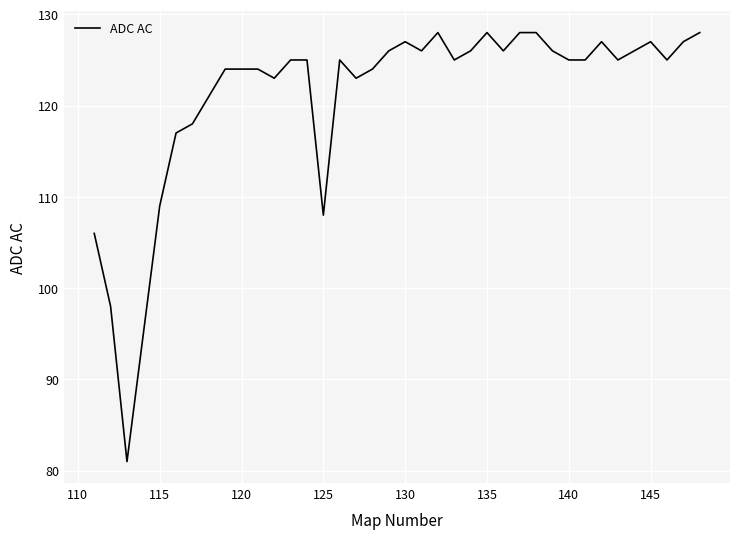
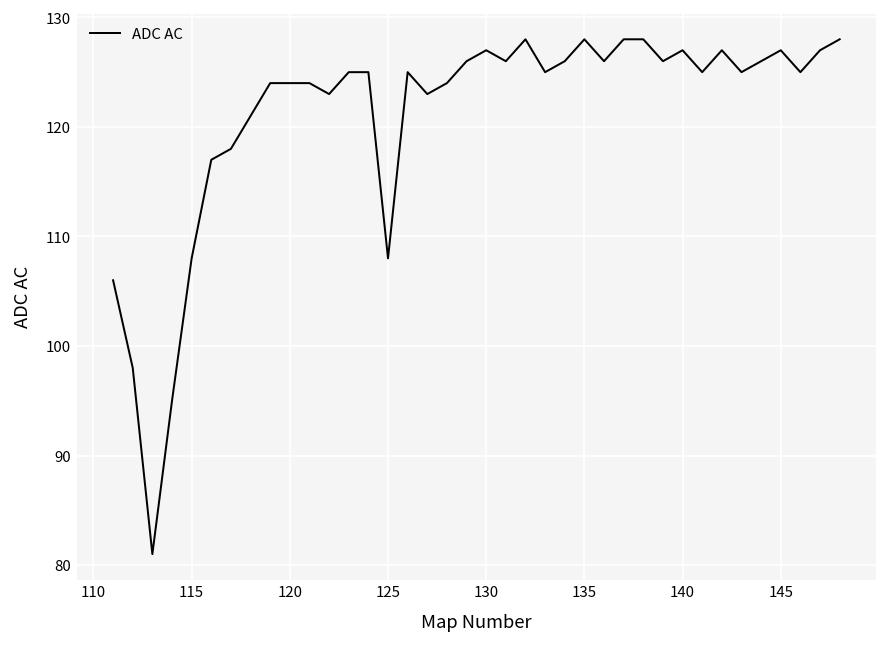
  {
-   "115": 109,
+   "115": 108,
    "120": 124,
    "125": 108,
    "130": 127,
    "135": 128,
-   "140": 125,
+   "140": 127,
    "145": 127
  }
